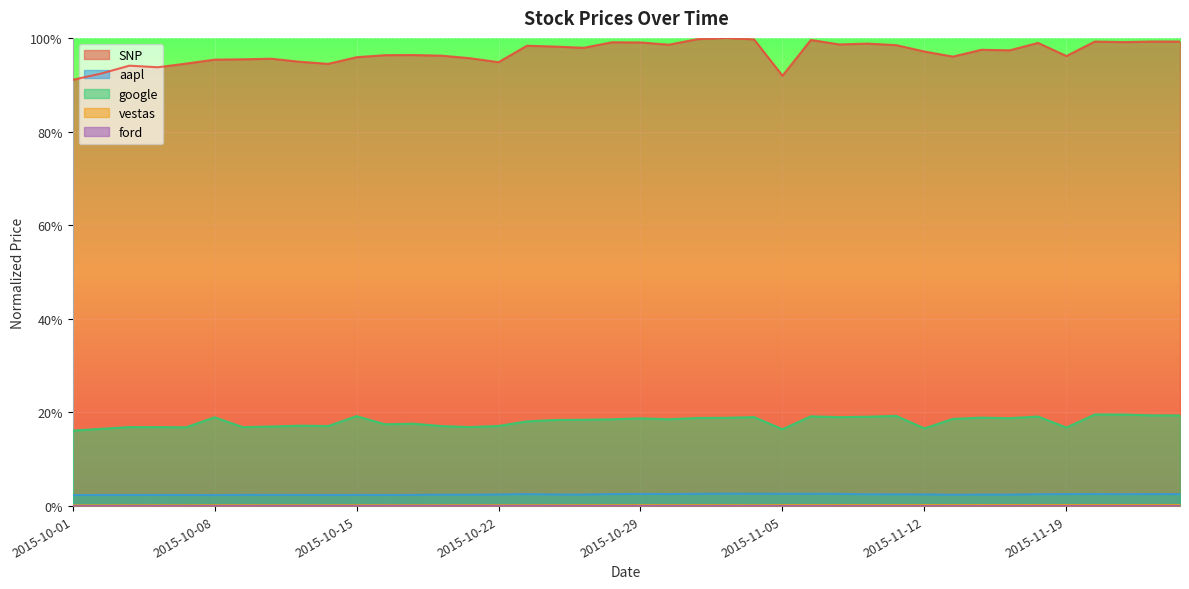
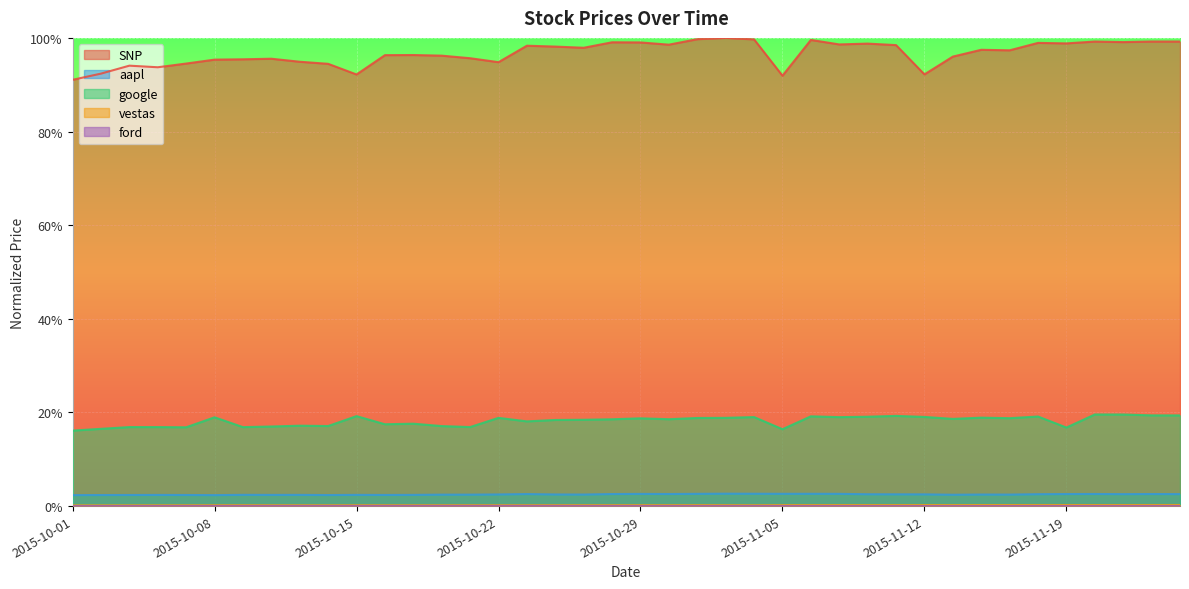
  {
    "SNP": {
      "2015-10-01": "91%",
      "2015-10-08": "95%",
-     "2015-10-15": "96%",
+     "2015-10-15": "92%",
      "2015-10-22": "95%",
      "2015-10-29": "99%",
      "2015-11-05": "92%",
-     "2015-11-12": "97%",
-     "2015-11-19": "96%"
+     "2015-11-12": "92%",
+     "2015-11-19": "99%"
    },
    "aapl": {
      "2015-10-01": "2%",
      "2015-10-08": "2%",
      "2015-10-15": "2%",
      "2015-10-22": "2%",
      "2015-10-29": "3%",
      "2015-11-05": "3%",
      "2015-11-12": "3%",
      "2015-11-19": "3%"
    },
    "google": {
      "2015-10-01": "16%",
      "2015-10-08": "19%",
      "2015-10-15": "19%",
-     "2015-10-22": "17%",
+     "2015-10-22": "19%",
      "2015-10-29": "19%",
      "2015-11-05": "16%",
-     "2015-11-12": "17%",
+     "2015-11-12": "19%",
      "2015-11-19": "17%"
    }
  }
